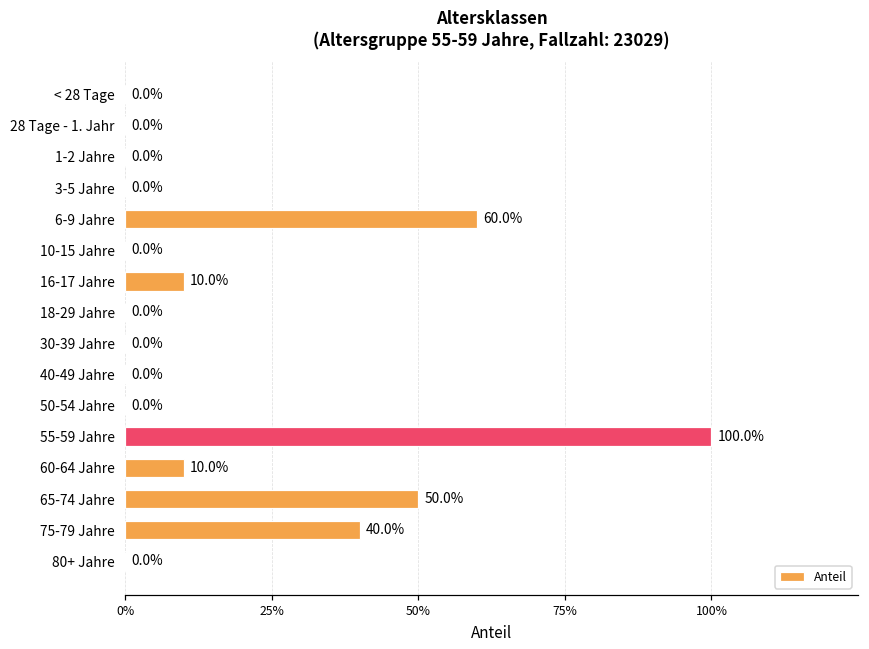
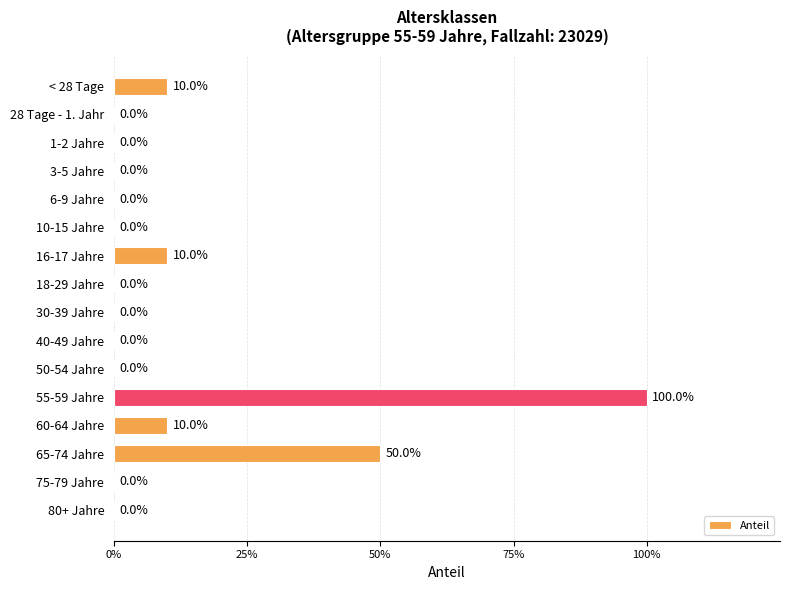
  {
-   "< 28 Tage": "0.0%",
+   "< 28 Tage": "10.0%",
    "28 Tage - 1. Jahr": "0.0%",
    "1-2 Jahre": "0.0%",
    "3-5 Jahre": "0.0%",
-   "6-9 Jahre": "60.0%",
+   "6-9 Jahre": "0.0%",
    "10-15 Jahre": "0.0%",
    "16-17 Jahre": "10.0%",
    "18-29 Jahre": "0.0%",
    "30-39 Jahre": "0.0%",
    "40-49 Jahre": "0.0%",
    "50-54 Jahre": "0.0%",
    "55-59 Jahre": "100.0%",
    "60-64 Jahre": "10.0%",
    "65-74 Jahre": "50.0%",
-   "75-79 Jahre": "40.0%",
+   "75-79 Jahre": "0.0%",
    "80+ Jahre": "0.0%"
  }
